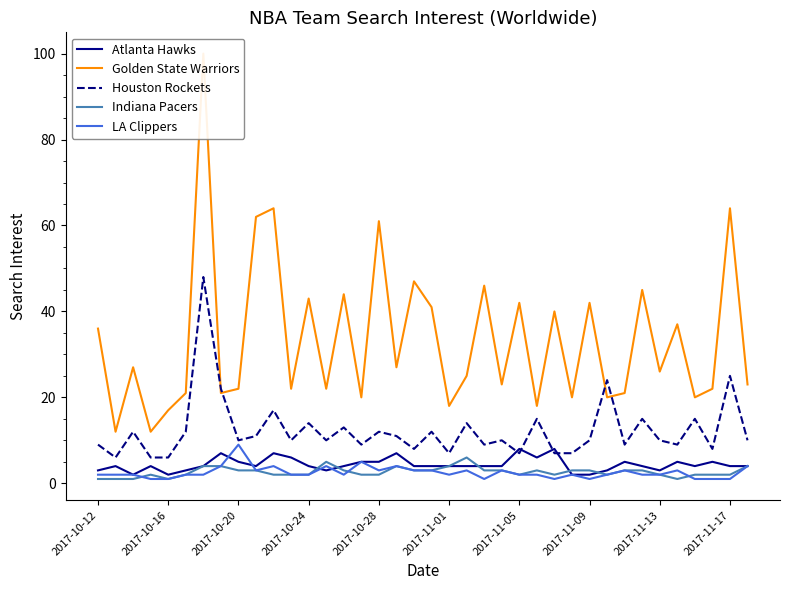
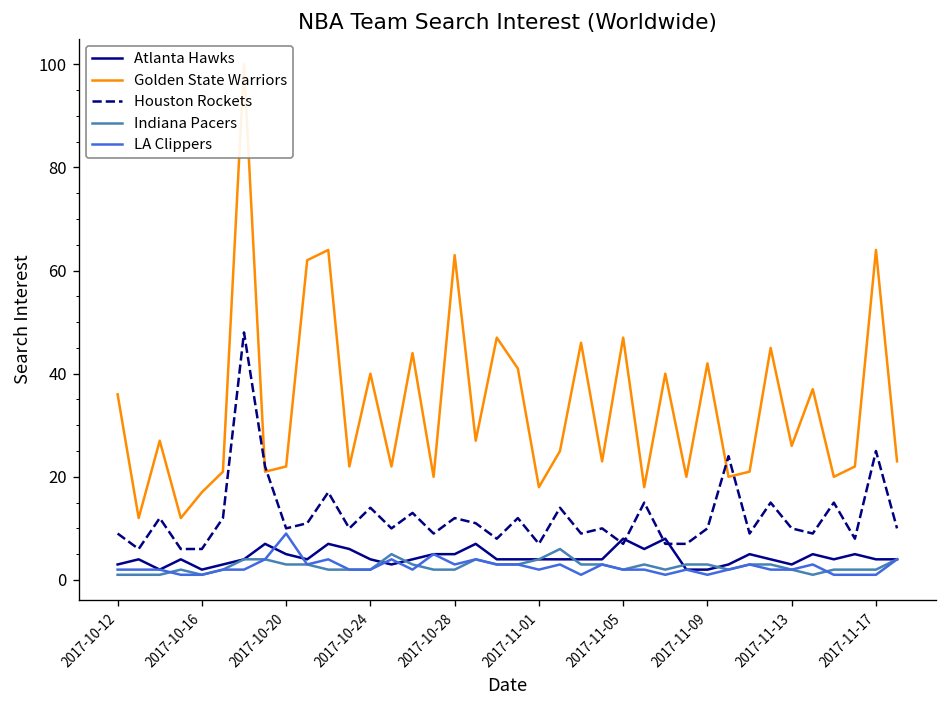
  {
    "Golden State Warriors": {
      "2017-10-12": 36,
      "2017-10-16": 17,
      "2017-10-20": 22,
-     "2017-10-24": 43,
-     "2017-10-28": 61,
+     "2017-10-24": 40,
+     "2017-10-28": 63,
      "2017-11-01": 18,
-     "2017-11-05": 42,
+     "2017-11-05": 47,
      "2017-11-09": 42,
      "2017-11-13": 26,
      "2017-11-17": 64
    }
  }
